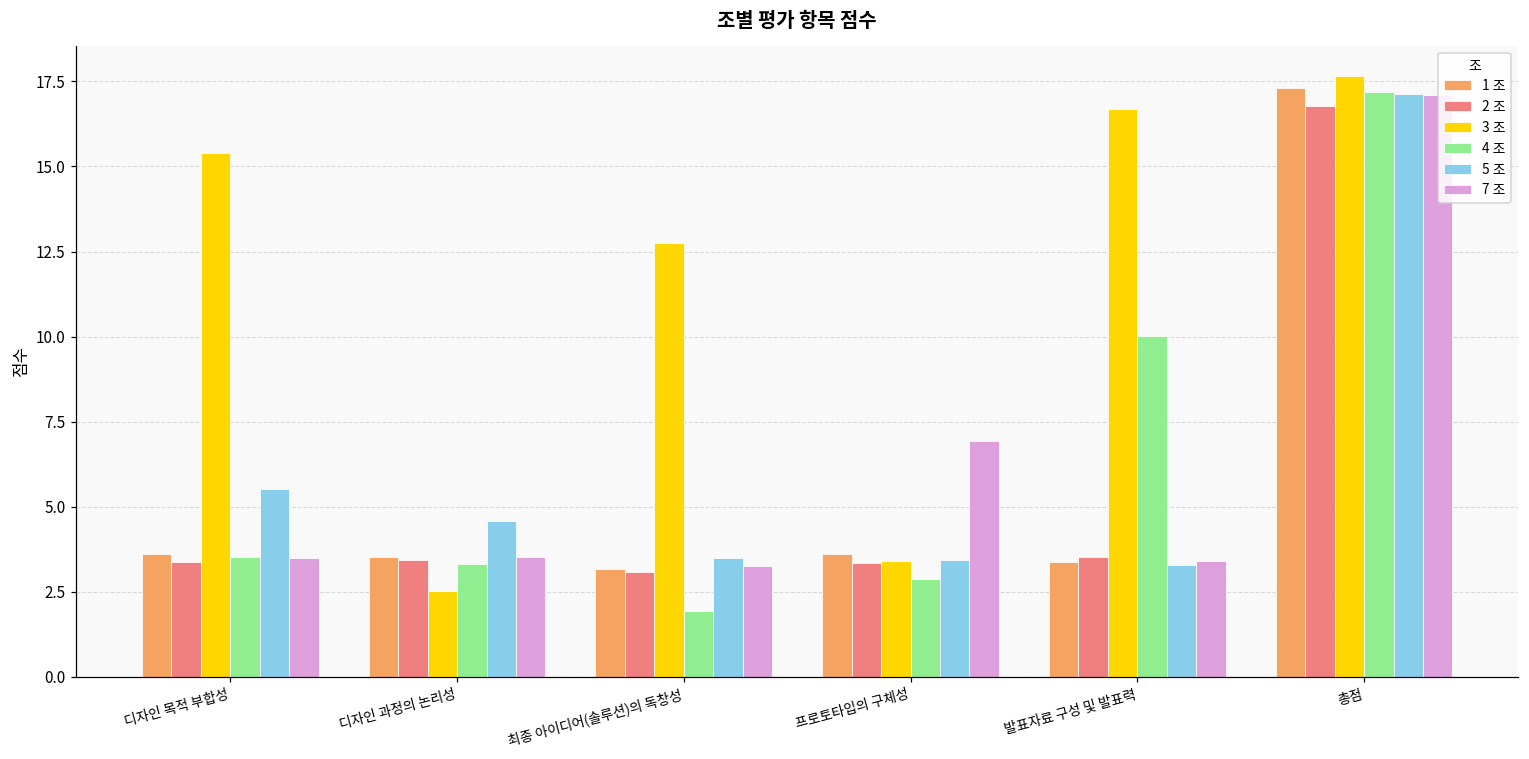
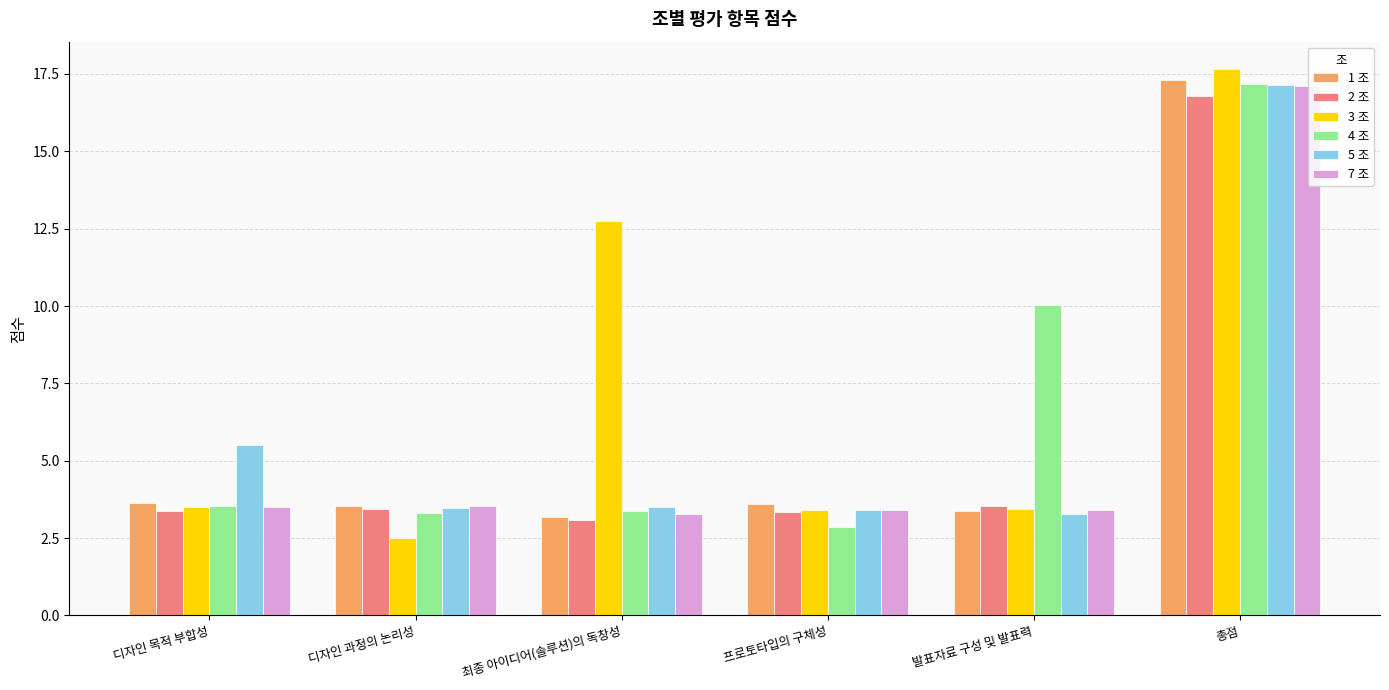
  {
    "3 조": {
-     "디자인 목적 부합성": 15.4,
+     "디자인 목적 부합성": 3.5,
      "디자인 과정의 논리성": 2.5,
      "최종 아이디어(솔루션)의 독창성": 12.7,
      "프로토타입의 구체성": 3.4,
-     "발표자료 구성 및 발표력": 16.7,
+     "발표자료 구성 및 발표력": 3.4,
      "총점": 17.7
    },
    "4 조": {
      "디자인 목적 부합성": 3.5,
      "디자인 과정의 논리성": 3.3,
-     "최종 아이디어(솔루션)의 독창성": 1.9,
+     "최종 아이디어(솔루션)의 독창성": 3.4,
      "프로토타입의 구체성": 2.9,
      "발표자료 구성 및 발표력": 10.0,
      "총점": 17.2
    },
    "5 조": {
      "디자인 목적 부합성": 5.5,
-     "디자인 과정의 논리성": 4.6,
+     "디자인 과정의 논리성": 3.5,
      "최종 아이디어(솔루션)의 독창성": 3.5,
      "프로토타입의 구체성": 3.4,
      "발표자료 구성 및 발표력": 3.3,
      "총점": 17.1
    },
    "7 조": {
      "디자인 목적 부합성": 3.5,
      "디자인 과정의 논리성": 3.5,
      "최종 아이디어(솔루션)의 독창성": 3.3,
-     "프로토타입의 구체성": 6.9,
+     "프로토타입의 구체성": 3.4,
      "발표자료 구성 및 발표력": 3.4,
      "총점": 17.1
    }
  }
